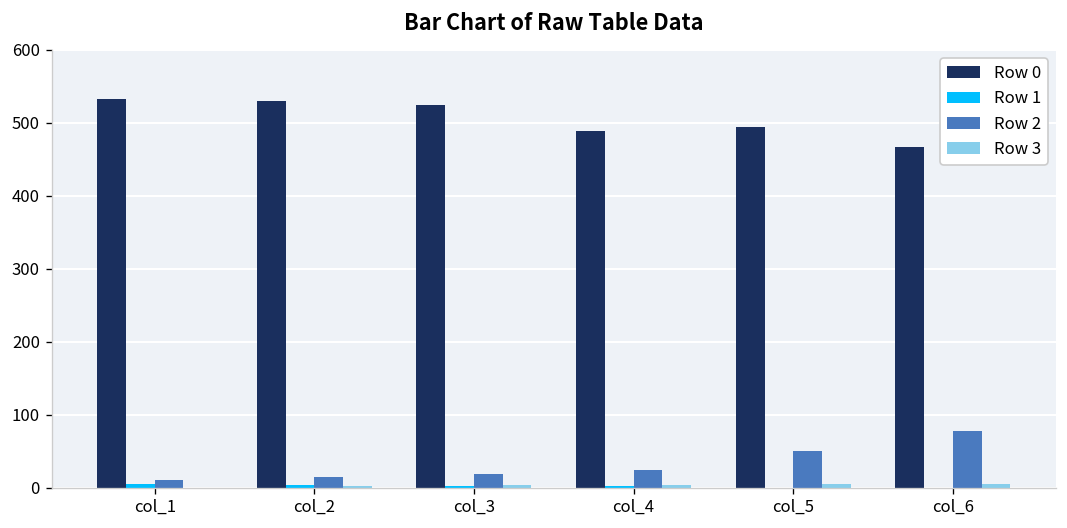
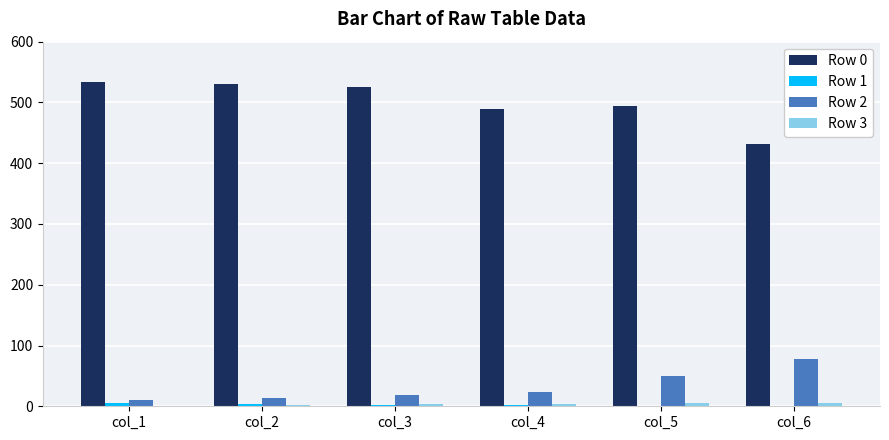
  {
    "Row 0": {
      "col_1": 530,
      "col_2": 530,
      "col_3": 530,
      "col_4": 490,
      "col_5": 490,
-     "col_6": 470
+     "col_6": 430
    },
    "Row 1": {
      "col_1": 10,
      "col_5": 0,
      "col_6": 0
    },
    "Row 2": {
      "col_1": 10,
      "col_2": 10,
      "col_3": 20,
      "col_4": 20,
      "col_5": 50,
      "col_6": 80
    },
    "Row 3": {
      "col_1": 0,
      "col_5": 10,
      "col_6": 10
    }
  }
